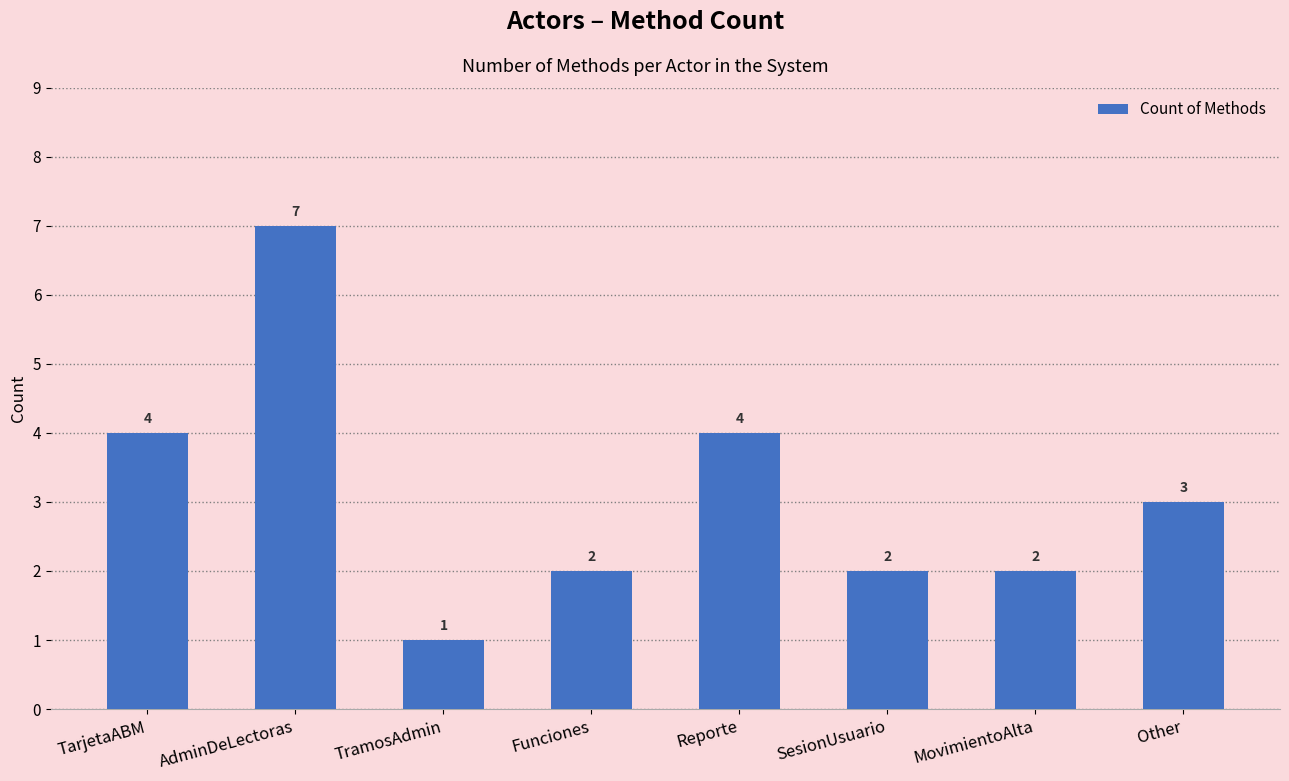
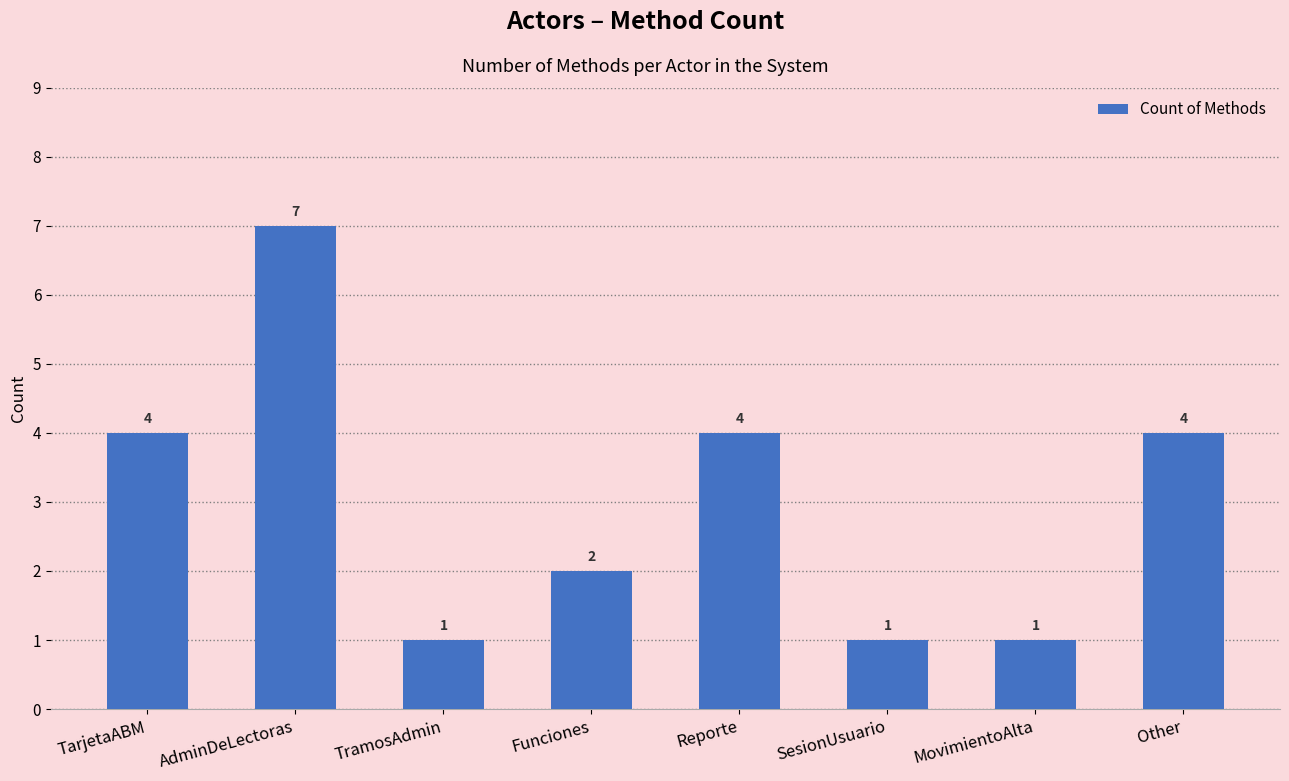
  {
    "TarjetaABM": 4,
    "AdminDeLectoras": 7,
    "TramosAdmin": 1,
    "Funciones": 2,
    "Reporte": 4,
-   "SesionUsuario": 2,
-   "MovimientoAlta": 2,
-   "Other": 3
+   "SesionUsuario": 1,
+   "MovimientoAlta": 1,
+   "Other": 4
  }
